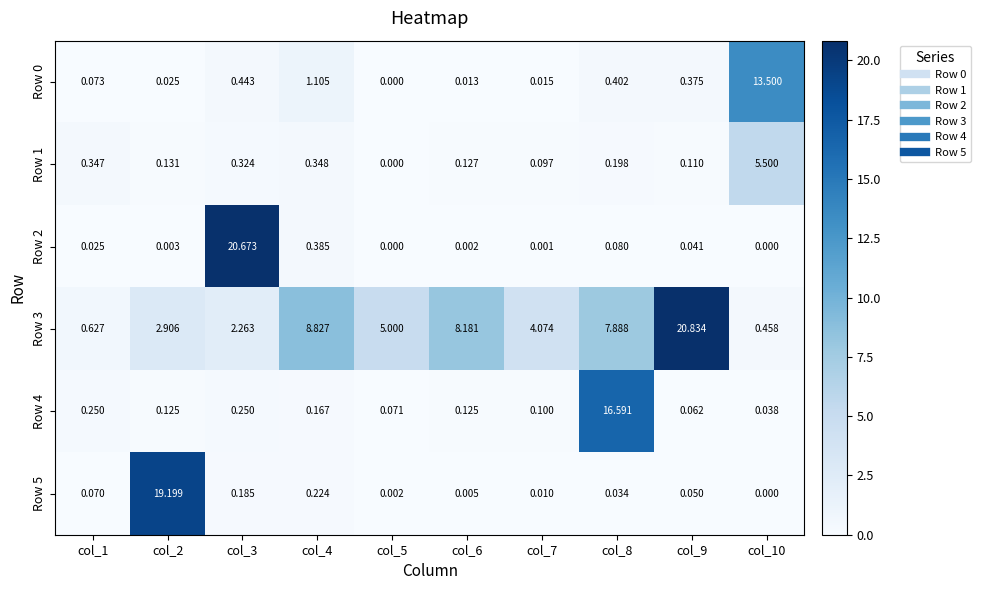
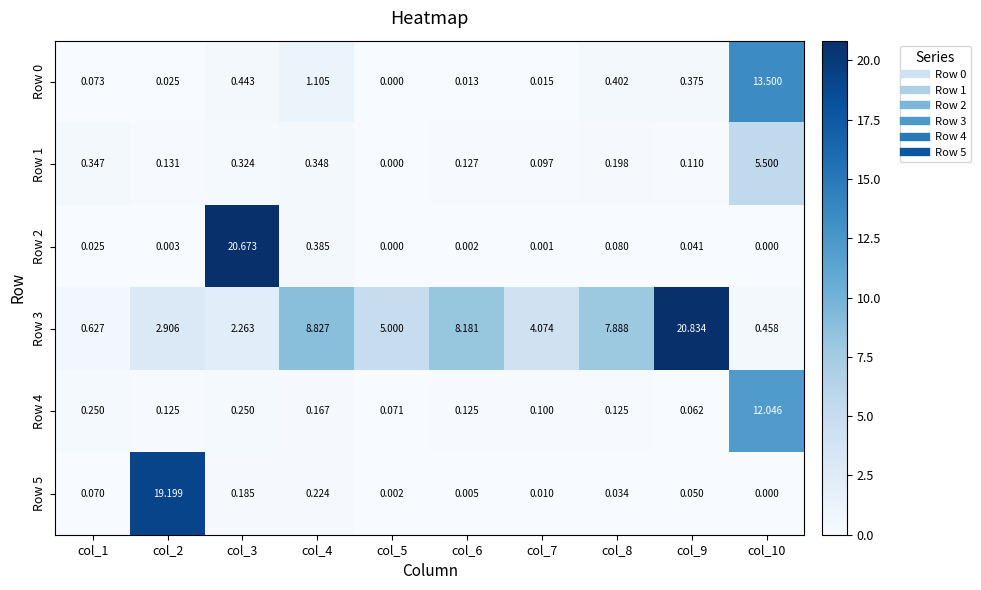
  {
    "Row 0": {
      "col_1": 0.073,
      "col_2": 0.025,
      "col_3": 0.443,
      "col_4": 1.105,
      "col_5": 0.000,
      "col_6": 0.013,
      "col_7": 0.015,
      "col_8": 0.402,
      "col_9": 0.375,
      "col_10": 13.500
    },
    "Row 1": {
      "col_1": 0.347,
      "col_2": 0.131,
      "col_3": 0.324,
      "col_4": 0.348,
      "col_5": 0.000,
      "col_6": 0.127,
      "col_7": 0.097,
      "col_8": 0.198,
      "col_9": 0.110,
      "col_10": 5.500
    },
    "Row 2": {
      "col_1": 0.025,
      "col_2": 0.003,
      "col_3": 20.673,
      "col_4": 0.385,
      "col_5": 0.000,
      "col_6": 0.002,
      "col_7": 0.001,
      "col_8": 0.080,
      "col_9": 0.041,
      "col_10": 0.000
    },
    "Row 3": {
      "col_1": 0.627,
      "col_2": 2.906,
      "col_3": 2.263,
      "col_4": 8.827,
      "col_5": 5.000,
      "col_6": 8.181,
      "col_7": 4.074,
      "col_8": 7.888,
      "col_9": 20.834,
      "col_10": 0.458
    },
    "Row 4": {
      "col_1": 0.250,
      "col_2": 0.125,
      "col_3": 0.250,
      "col_4": 0.167,
      "col_5": 0.071,
      "col_6": 0.125,
      "col_7": 0.100,
-     "col_8": 16.591,
+     "col_8": 0.125,
      "col_9": 0.062,
-     "col_10": 0.038
+     "col_10": 12.046
    },
    "Row 5": {
      "col_1": 0.070,
      "col_2": 19.199,
      "col_3": 0.185,
      "col_4": 0.224,
      "col_5": 0.002,
      "col_6": 0.005,
      "col_7": 0.010,
      "col_8": 0.034,
      "col_9": 0.050,
      "col_10": 0.000
    }
  }
